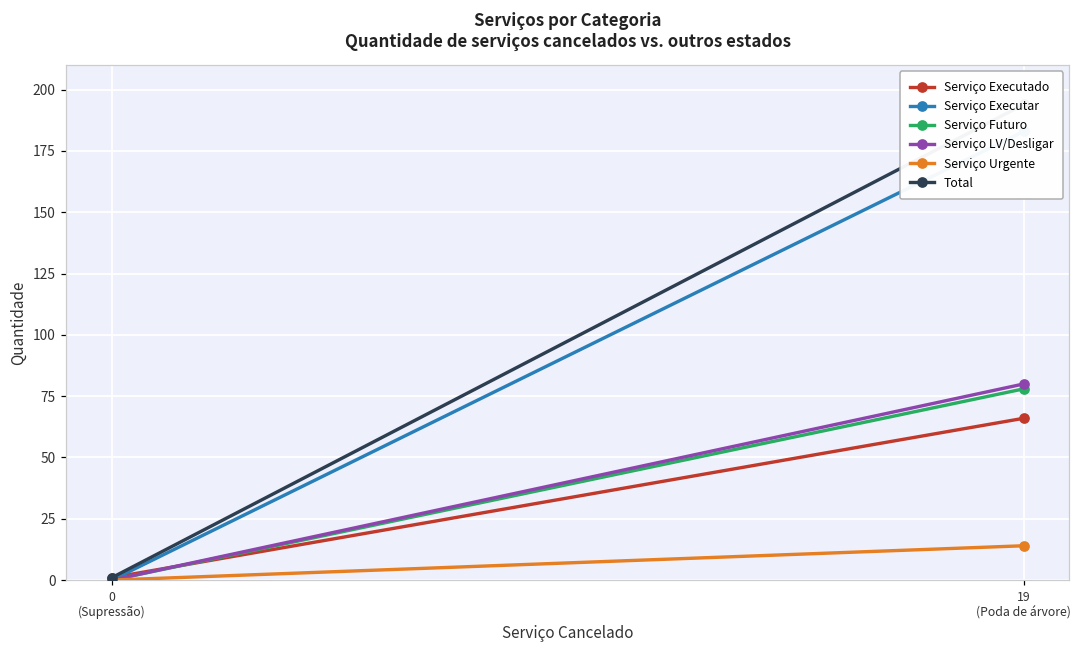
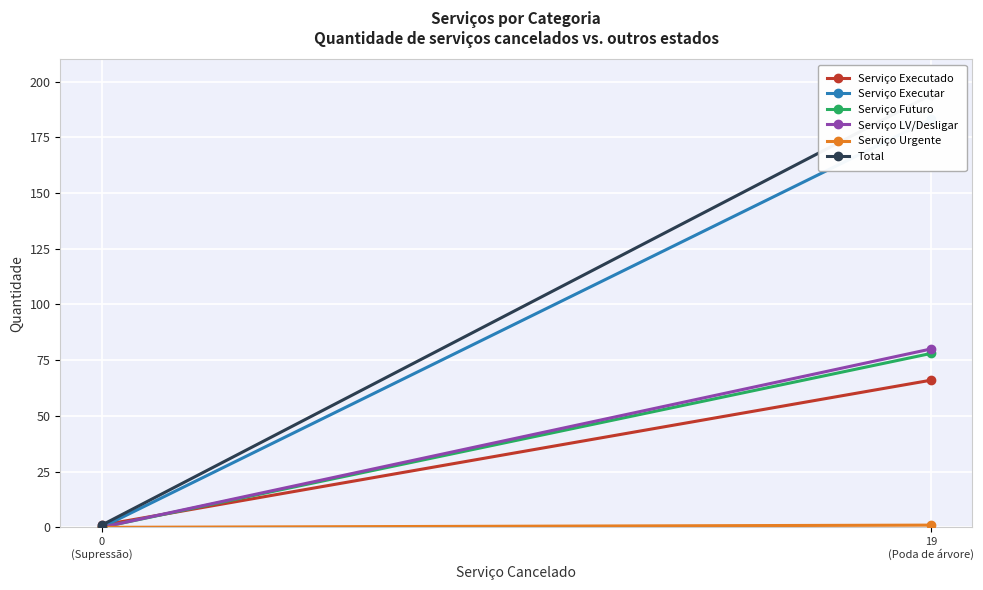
  {
    "Serviço Executado": {
      "19 (Poda de árvore)": 66
    },
    "Serviço Futuro": {
      "19 (Poda de árvore)": 78
    },
    "Serviço LV/Desligar": {
      "19 (Poda de árvore)": 80
    },
    "Serviço Urgente": {
-     "19 (Poda de árvore)": 14
+     "19 (Poda de árvore)": 1
    }
  }
